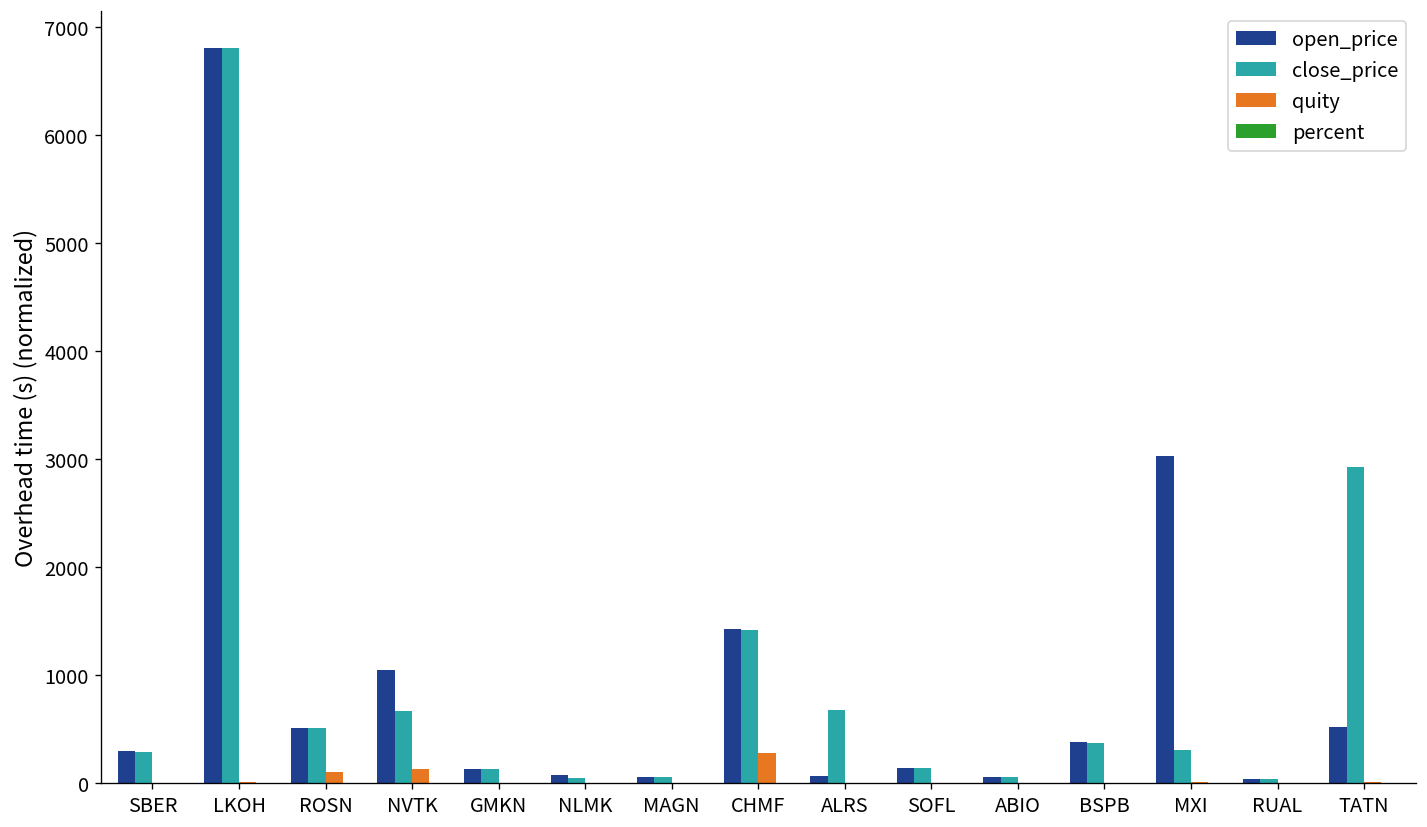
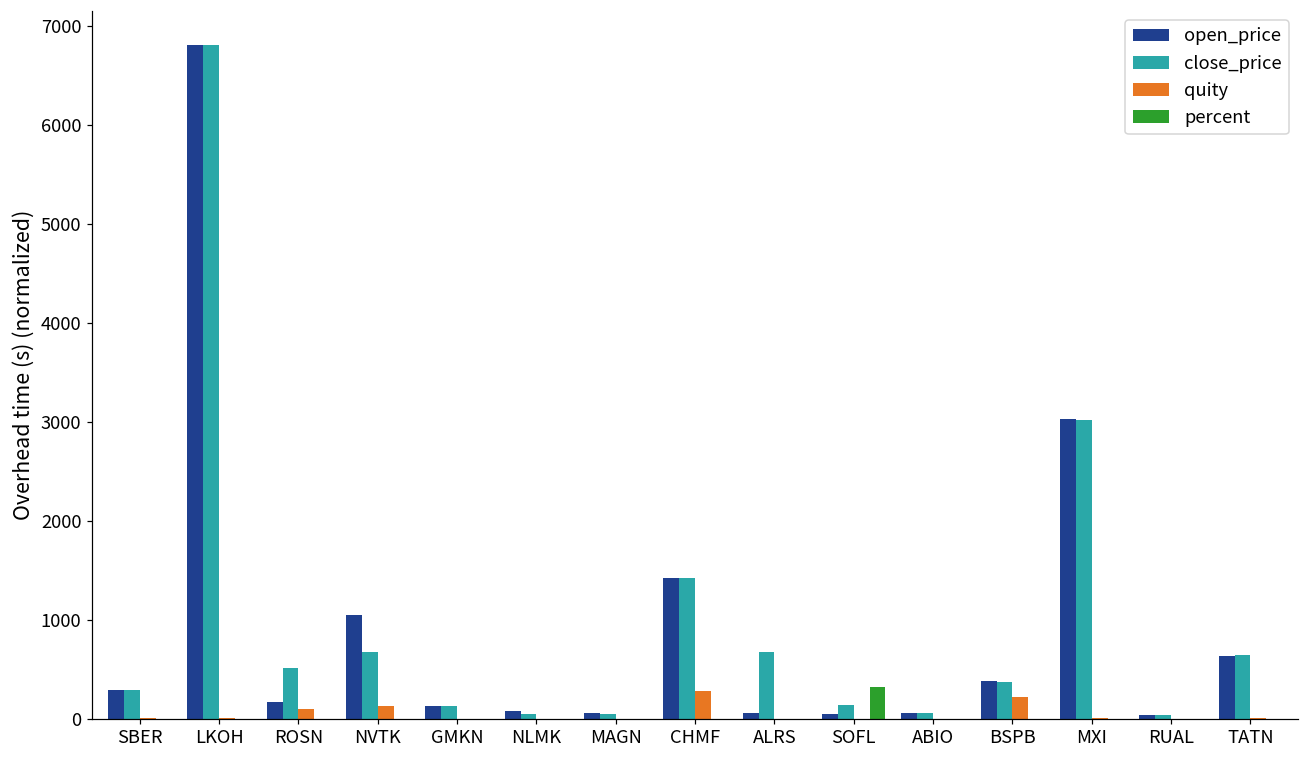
  {
    "open_price": {
      "SBER": 300,
      "LKOH": 6800,
-     "ROSN": 500,
+     "ROSN": 200,
      "NVTK": 1000,
      "GMKN": 100,
      "NLMK": 100,
      "MAGN": 100,
      "CHMF": 1400,
      "ALRS": 100,
-     "SOFL": 100,
+     "SOFL": 0,
      "ABIO": 100,
      "BSPB": 400,
      "MXI": 3000,
      "RUAL": 0,
-     "TATN": 500
+     "TATN": 600
    },
    "close_price": {
      "SBER": 300,
      "LKOH": 6800,
      "ROSN": 500,
      "NVTK": 700,
      "GMKN": 100,
      "NLMK": 0,
      "MAGN": 100,
      "CHMF": 1400,
      "ALRS": 700,
      "SOFL": 100,
      "ABIO": 100,
      "BSPB": 400,
-     "MXI": 300,
+     "MXI": 3000,
      "RUAL": 0,
-     "TATN": 2900
+     "TATN": 600
    },
    "quity": {
      "ROSN": 100,
      "NVTK": 100,
      "CHMF": 300,
-     "BSPB": 0
+     "BSPB": 200
    },
    "percent": {
-     "SOFL": 0
+     "SOFL": 300
    }
  }
